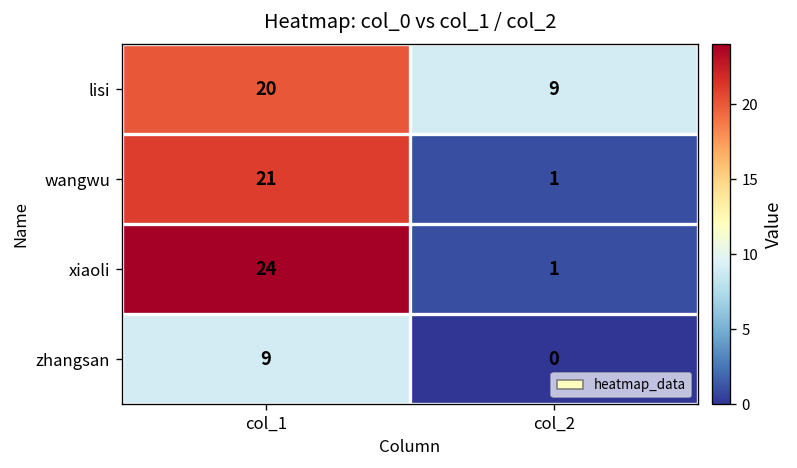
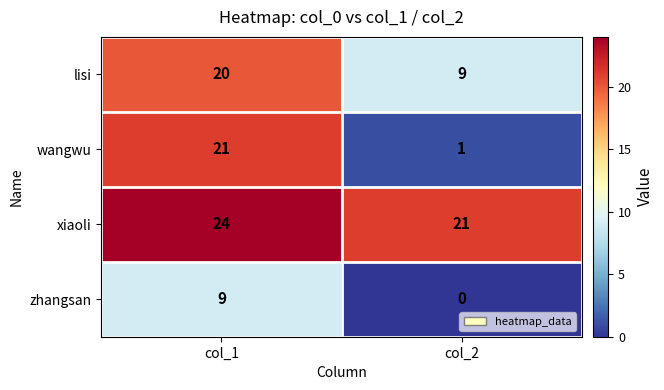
  {
    "lisi": {
      "col_1": 20,
      "col_2": 9
    },
    "wangwu": {
      "col_1": 21,
      "col_2": 1
    },
    "xiaoli": {
      "col_1": 24,
-     "col_2": 1
+     "col_2": 21
    },
    "zhangsan": {
      "col_1": 9,
      "col_2": 0
    }
  }
